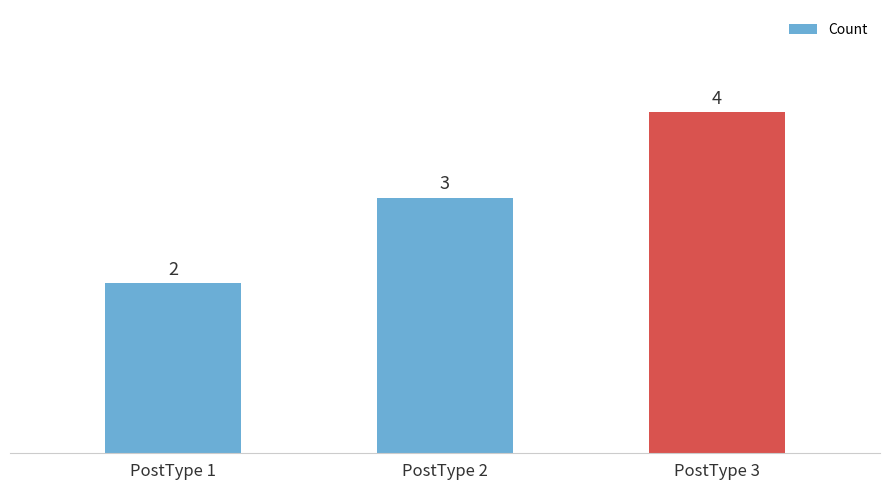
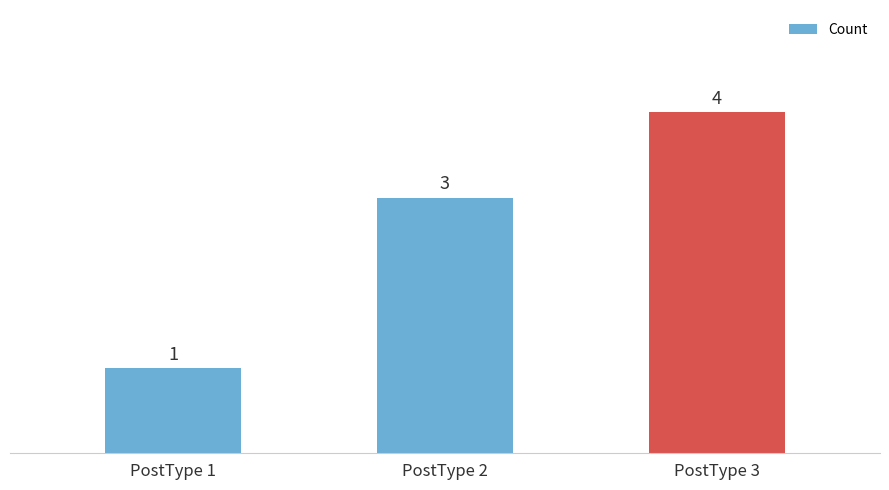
  {
-   "PostType 1": 2,
+   "PostType 1": 1,
    "PostType 2": 3,
    "PostType 3": 4
  }
